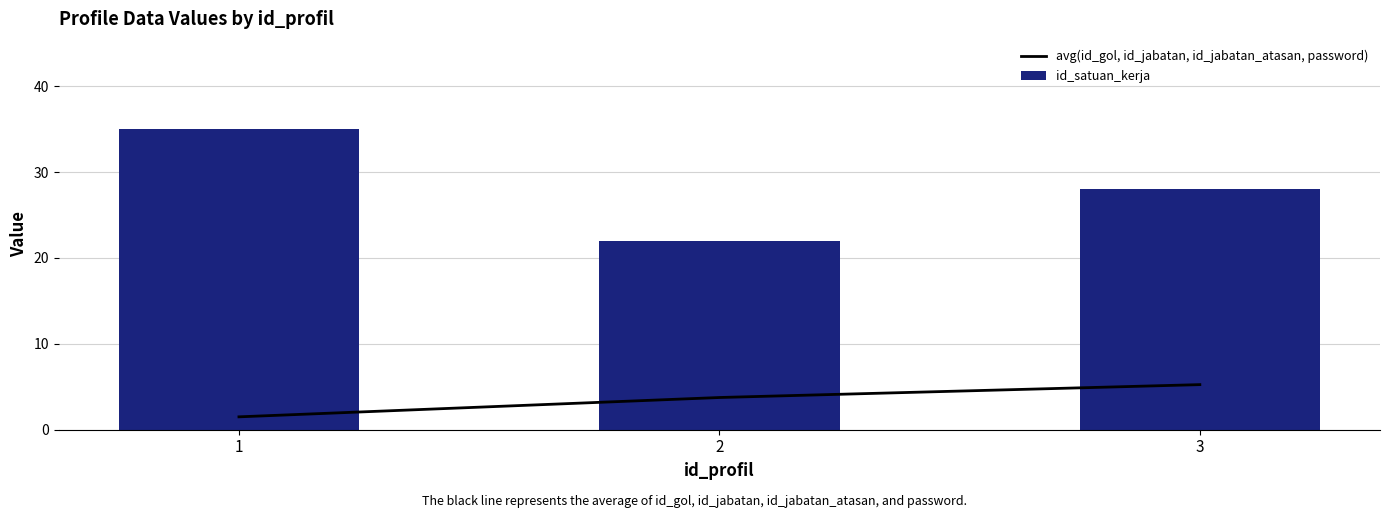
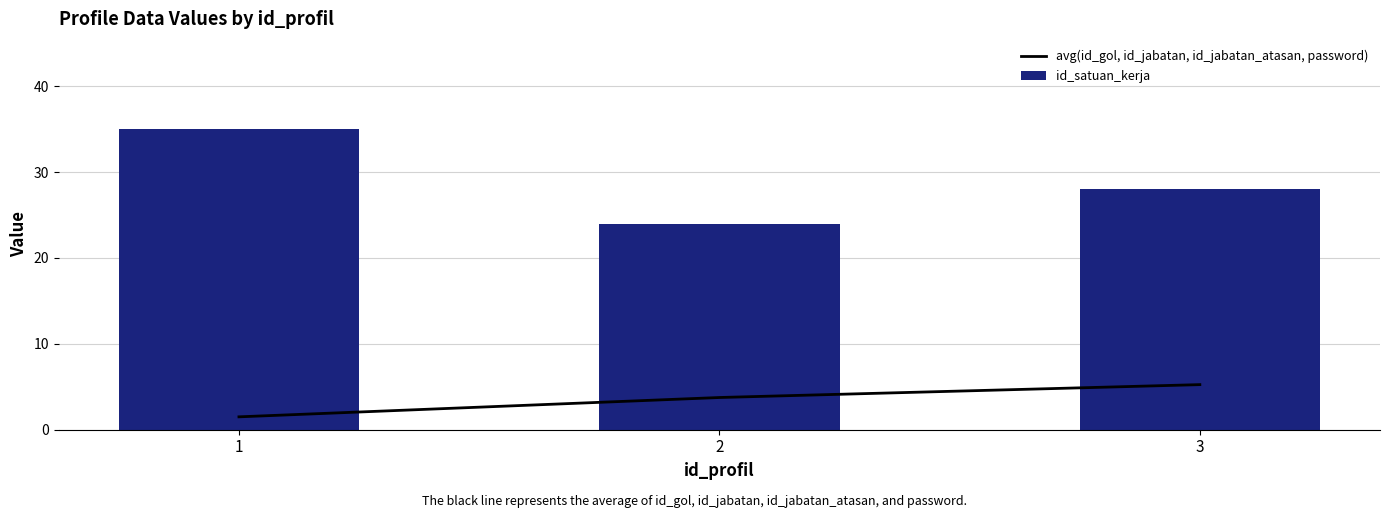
  {
    "avg(id_gol, id_jabatan, id_jabatan_atasan, password)": {
      "1": 2,
      "2": 4,
      "3": 5
    },
    "id_satuan_kerja": {
      "1": 35,
-     "2": 22,
+     "2": 24,
      "3": 28
    }
  }
